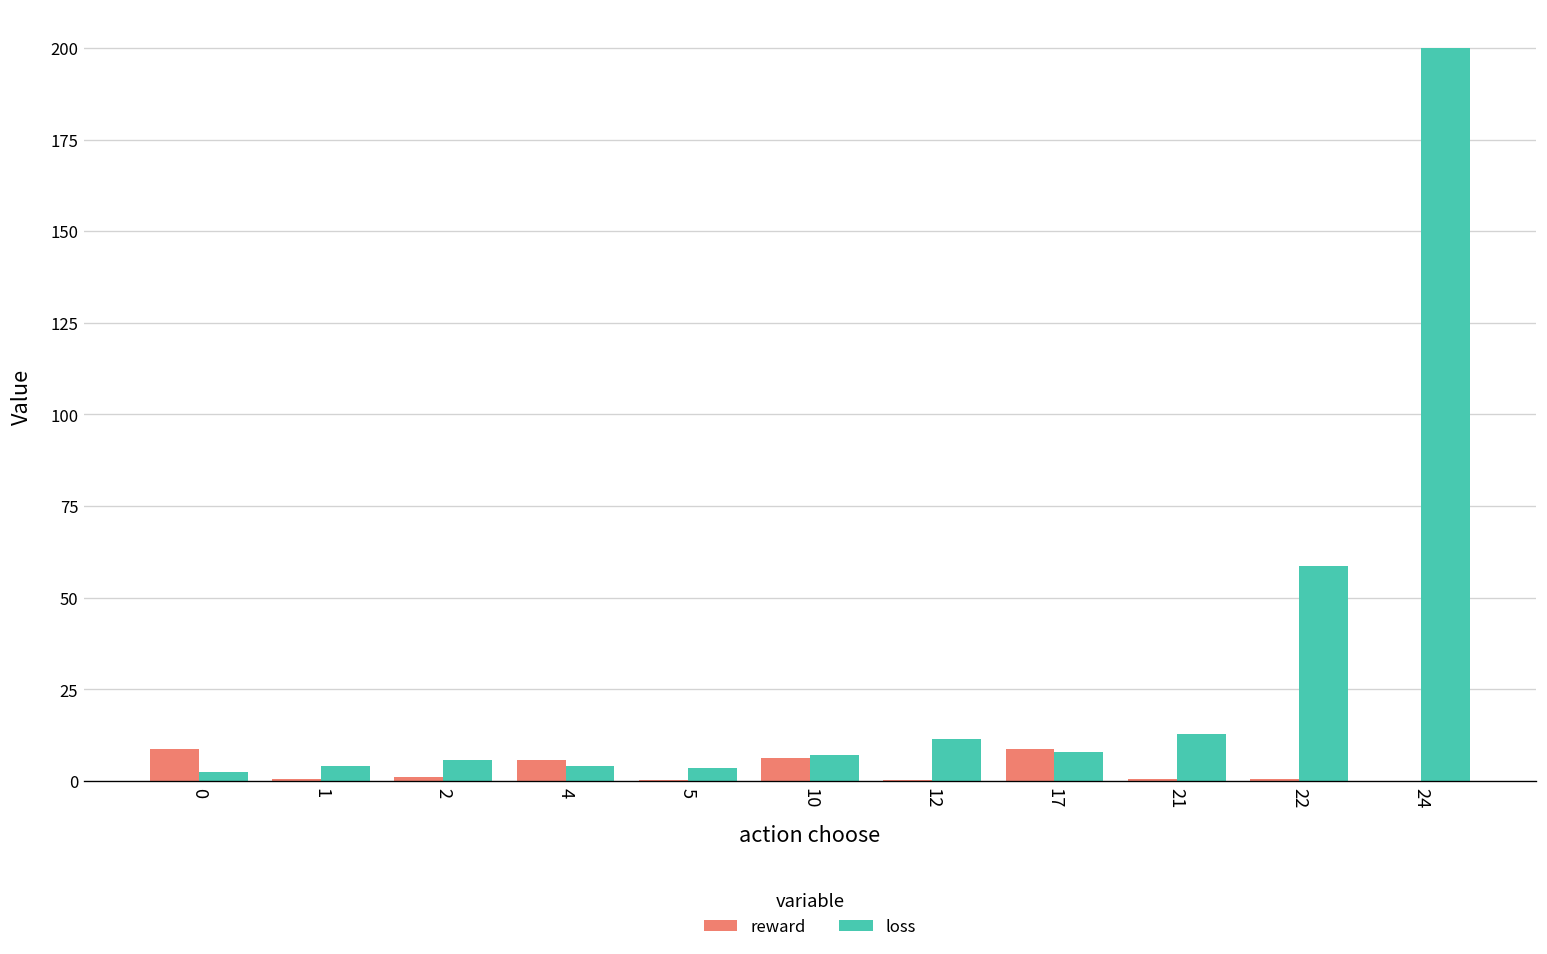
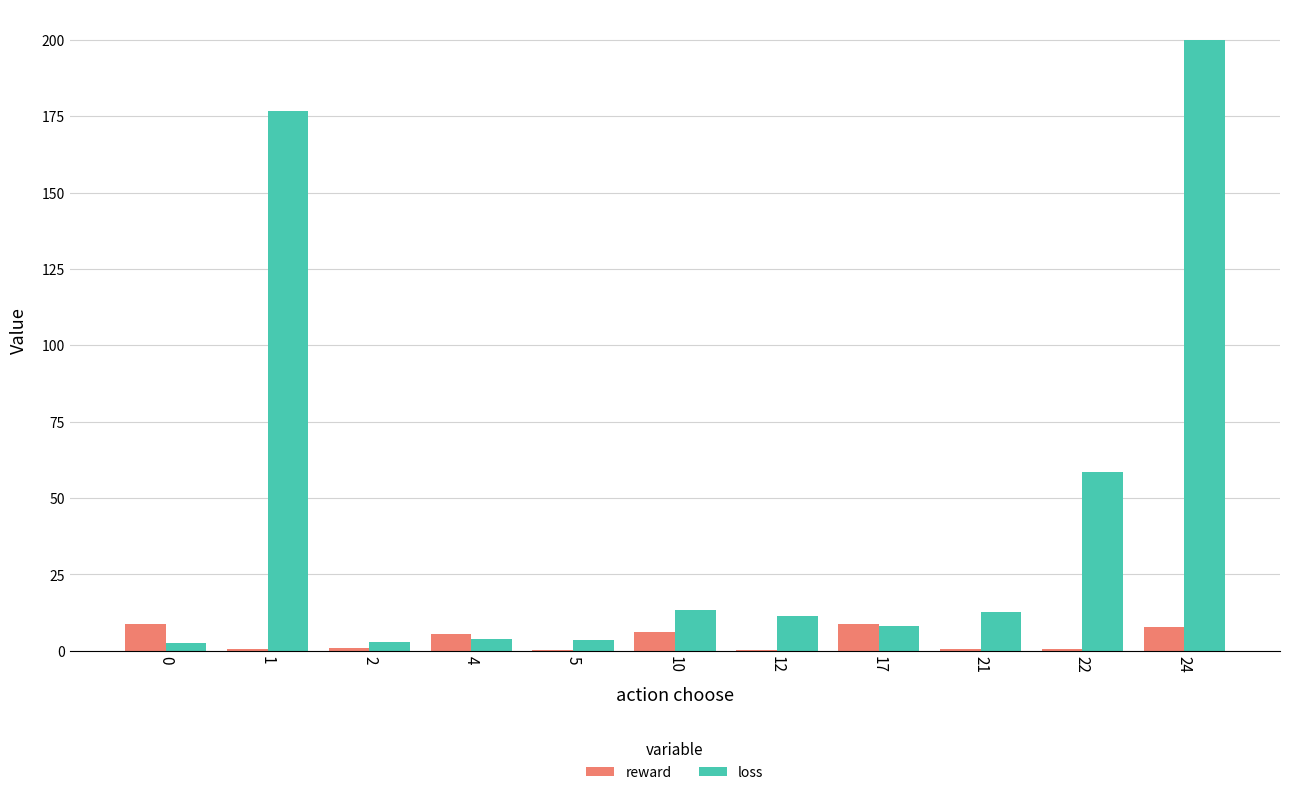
  {
    "reward": {
      "0": 9,
      "2": 1,
      "4": 6,
      "10": 6,
      "17": 9,
-     "24": 0
+     "24": 8
    },
    "loss": {
      "0": 3,
-     "1": 4,
-     "2": 6,
+     "1": 177,
+     "2": 3,
      "4": 4,
      "5": 3,
-     "10": 7,
+     "10": 14,
      "12": 12,
      "17": 8,
      "21": 13,
      "22": 59,
      "24": 200
    }
  }
